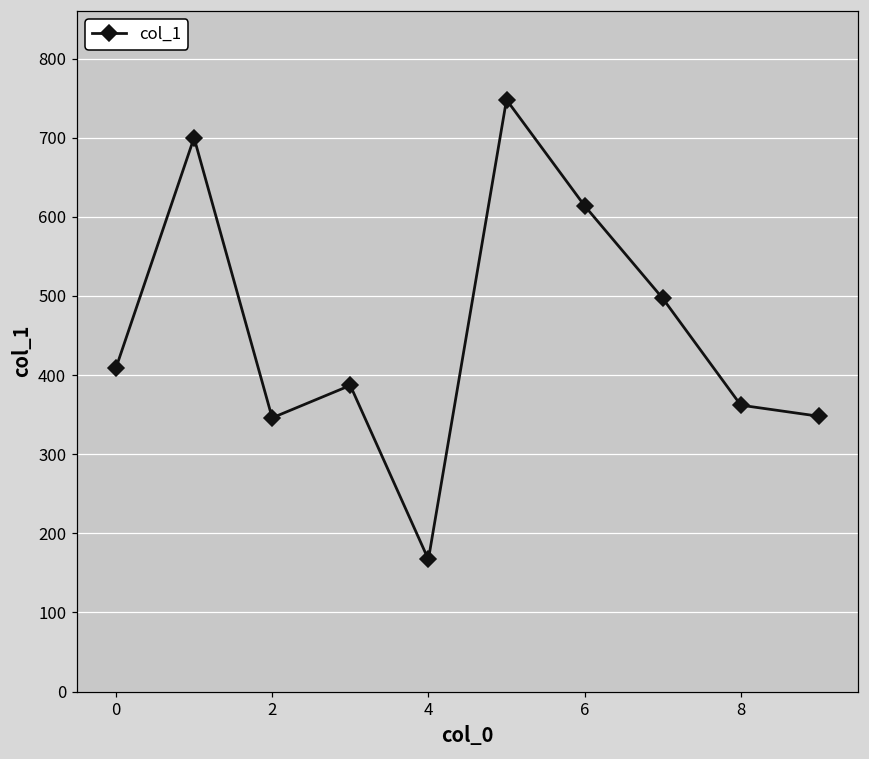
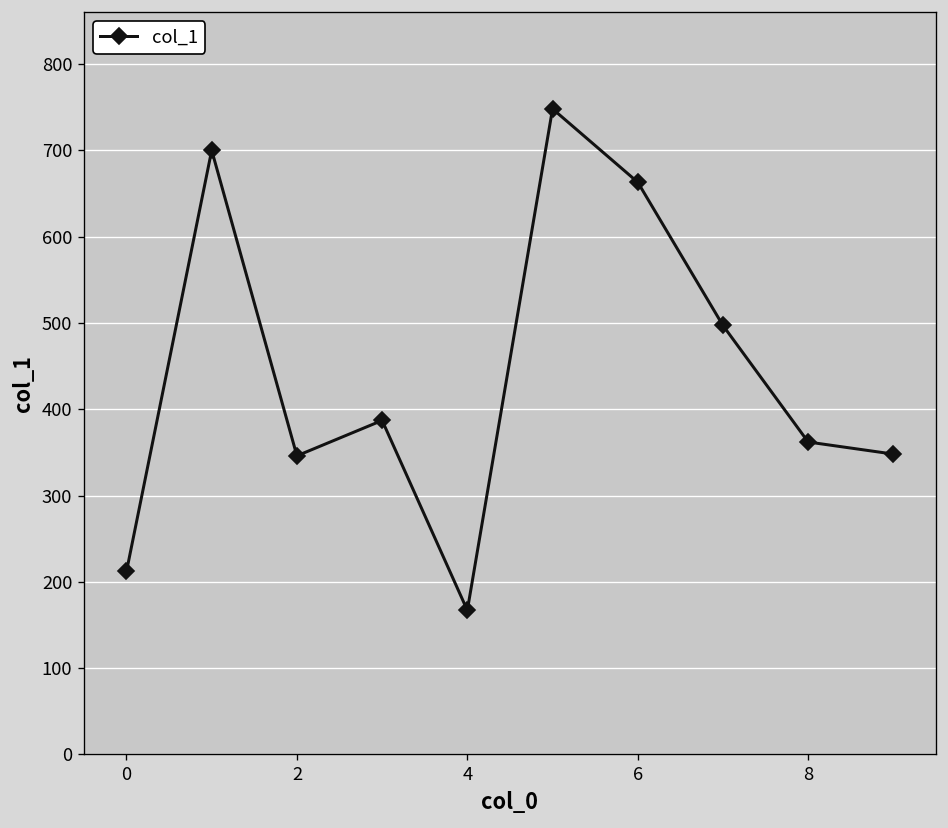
  {
-   "0": 410,
+   "0": 210,
    "2": 350,
    "4": 170,
-   "6": 610,
+   "6": 660,
    "8": 360
  }
